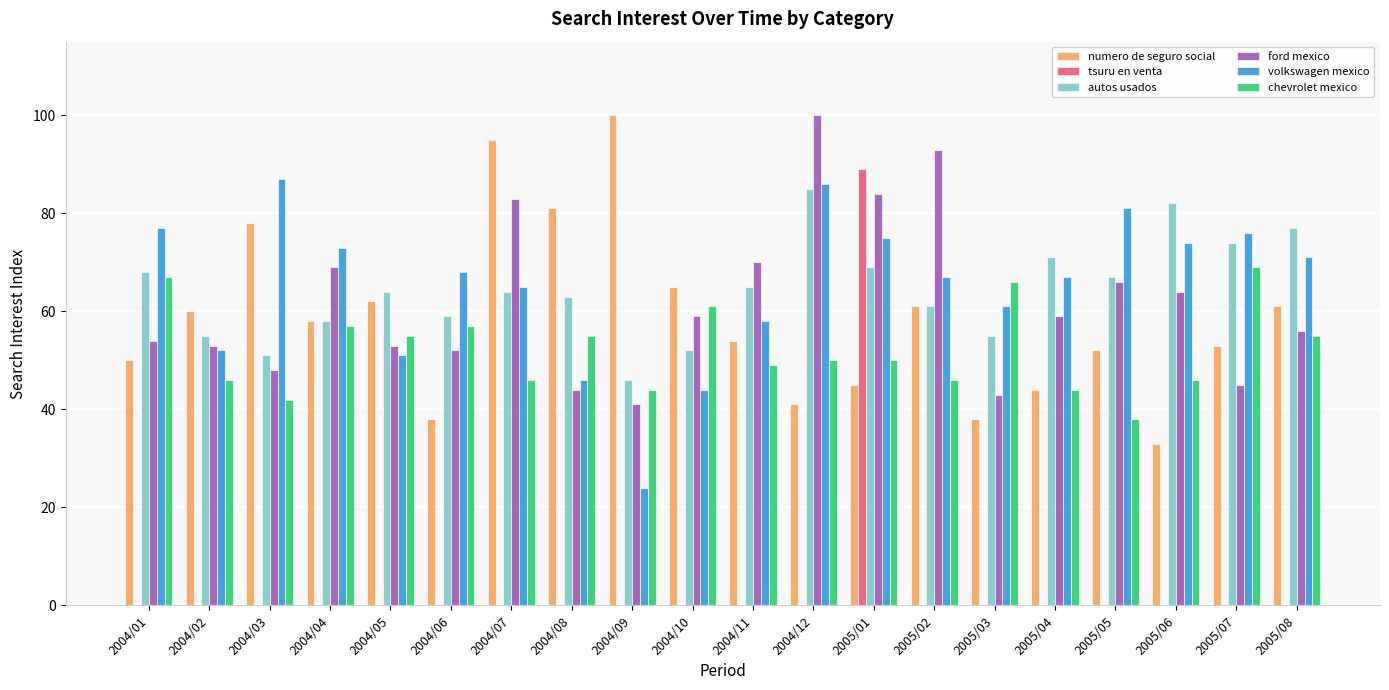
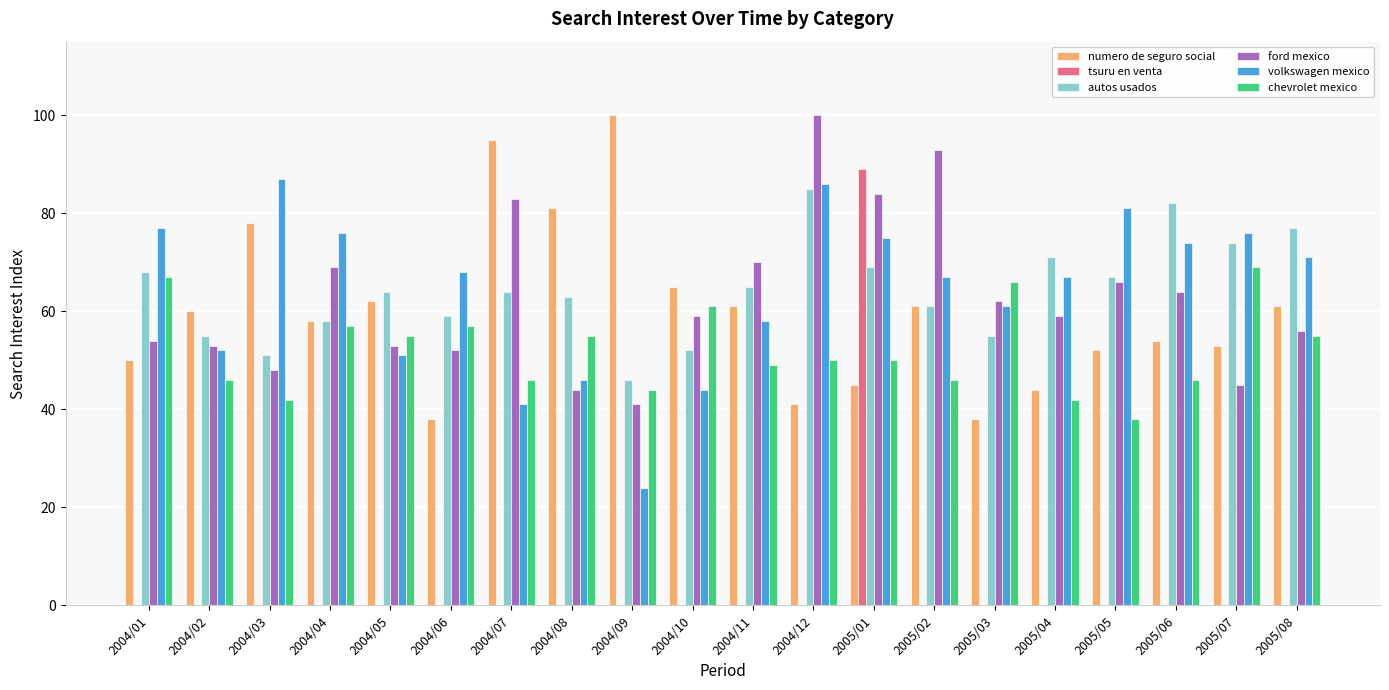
  {
    "numero de seguro social": {
      "2004/01": 50,
      "2004/02": 60,
      "2004/03": 78,
      "2004/04": 58,
      "2004/05": 62,
      "2004/06": 38,
      "2004/07": 95,
      "2004/08": 81,
      "2004/09": 100,
      "2004/10": 65,
-     "2004/11": 54,
+     "2004/11": 61,
      "2004/12": 41,
      "2005/01": 45,
      "2005/02": 61,
      "2005/03": 38,
      "2005/04": 44,
      "2005/05": 52,
-     "2005/06": 33,
+     "2005/06": 54,
      "2005/07": 53,
      "2005/08": 61
    },
    "tsuru en venta": {
      "2004/01": 0,
      "2004/02": 0,
      "2004/03": 0,
      "2004/04": 0,
      "2004/05": 0,
      "2004/06": 0,
      "2004/07": 0,
      "2004/08": 0,
      "2004/09": 0,
      "2004/10": 0,
      "2004/11": 0,
      "2004/12": 0,
      "2005/01": 89,
      "2005/02": 0,
      "2005/03": 0,
      "2005/04": 0,
      "2005/05": 0,
      "2005/06": 0,
      "2005/07": 0,
      "2005/08": 0
    },
    "autos usados": {
      "2004/01": 68,
      "2004/02": 55,
      "2004/03": 51,
      "2004/04": 58,
      "2004/05": 64,
      "2004/06": 59,
      "2004/07": 64,
      "2004/08": 63,
      "2004/09": 46,
      "2004/10": 52,
      "2004/11": 65,
      "2004/12": 85,
      "2005/01": 69,
      "2005/02": 61,
      "2005/03": 55,
      "2005/04": 71,
      "2005/05": 67,
      "2005/06": 82,
      "2005/07": 74,
      "2005/08": 77
    },
    "ford mexico": {
      "2004/01": 54,
      "2004/02": 53,
      "2004/03": 48,
      "2004/04": 69,
      "2004/05": 53,
      "2004/06": 52,
      "2004/07": 83,
      "2004/08": 44,
      "2004/09": 41,
      "2004/10": 59,
      "2004/11": 70,
      "2004/12": 100,
      "2005/01": 84,
      "2005/02": 93,
-     "2005/03": 43,
+     "2005/03": 62,
      "2005/04": 59,
      "2005/05": 66,
      "2005/06": 64,
      "2005/07": 45,
      "2005/08": 56
    },
    "volkswagen mexico": {
      "2004/01": 77,
      "2004/02": 52,
      "2004/03": 87,
-     "2004/04": 73,
+     "2004/04": 76,
      "2004/05": 51,
      "2004/06": 68,
-     "2004/07": 65,
+     "2004/07": 41,
      "2004/08": 46,
      "2004/09": 24,
      "2004/10": 44,
      "2004/11": 58,
      "2004/12": 86,
      "2005/01": 75,
      "2005/02": 67,
      "2005/03": 61,
      "2005/04": 67,
      "2005/05": 81,
      "2005/06": 74,
      "2005/07": 76,
      "2005/08": 71
    },
    "chevrolet mexico": {
      "2004/01": 67,
      "2004/02": 46,
      "2004/03": 42,
      "2004/04": 57,
      "2004/05": 55,
      "2004/06": 57,
      "2004/07": 46,
      "2004/08": 55,
      "2004/09": 44,
      "2004/10": 61,
      "2004/11": 49,
      "2004/12": 50,
      "2005/01": 50,
      "2005/02": 46,
      "2005/03": 66,
-     "2005/04": 44,
+     "2005/04": 42,
      "2005/05": 38,
      "2005/06": 46,
      "2005/07": 69,
      "2005/08": 55
    }
  }
